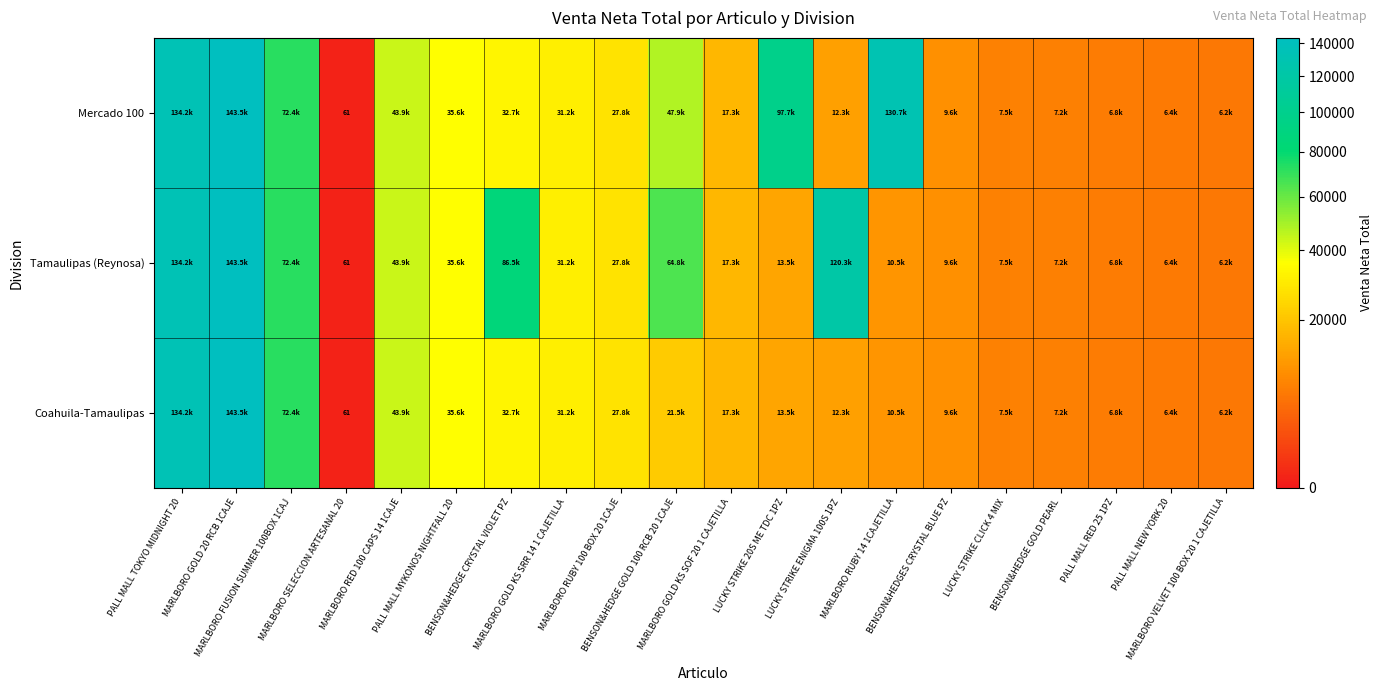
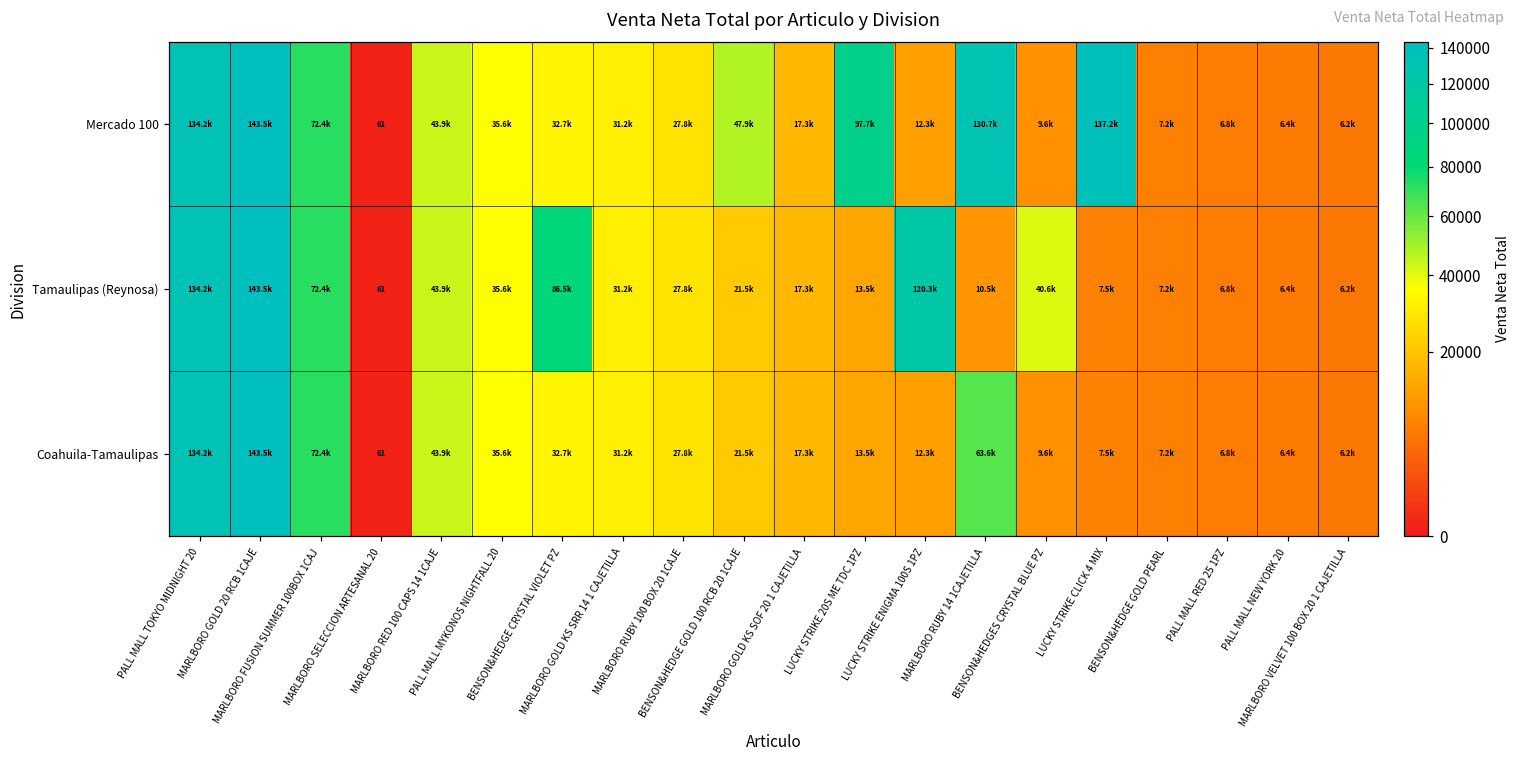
  {
    "Mercado 100": {
      "PALL MALL TOKYO MIDNIGHT 20": "134.2k",
      "MARLBORO GOLD 20 RCB 1CAJE": "143.5k",
      "MARLBORO FUSION SUMMER 100BOX 1CAJ": "72.4k",
      "MARLBORO SELECCION ARTESANAL 20": "61",
      "MARLBORO RED 100 CAPS 14 1CAJE": "43.9k",
      "PALL MALL MYKONOS NIGHTFALL 20": "35.6k",
      "BENSON&HEDGE CRYSTAL VIOLET PZ": "32.7k",
      "MARLBORO GOLD KS SRR 14 1 CAJETILLA": "31.2k",
      "MARLBORO RUBY 100 BOX 20 1CAJE": "27.8k",
      "BENSON&HEDGE GOLD 100 RCB 20 1CAJE": "47.9k",
      "MARLBORO GOLD KS SOF 20 1 CAJETILLA": "17.3k",
      "LUCKY STRIKE 20S ME TDC 1PZ": "97.7k",
      "LUCKY STRIKE ENIGMA 100S 1PZ": "12.3k",
      "MARLBORO RUBY 14 1CAJETILLA": "130.7k",
      "BENSON&HEDGES CRYSTAL BLUE PZ": "9.6k",
-     "LUCKY STRIKE CLICK 4 MIX": "7.5k",
+     "LUCKY STRIKE CLICK 4 MIX": "137.2k",
      "BENSON&HEDGE GOLD PEARL": "7.2k",
      "PALL MALL RED 25 1PZ": "6.8k",
      "PALL MALL NEW YORK 20": "6.4k",
      "MARLBORO VELVET 100 BOX 20 1 CAJETILLA": "6.2k"
    },
    "Tamaulipas (Reynosa)": {
      "PALL MALL TOKYO MIDNIGHT 20": "134.2k",
      "MARLBORO GOLD 20 RCB 1CAJE": "143.5k",
      "MARLBORO FUSION SUMMER 100BOX 1CAJ": "72.4k",
      "MARLBORO SELECCION ARTESANAL 20": "61",
      "MARLBORO RED 100 CAPS 14 1CAJE": "43.9k",
      "PALL MALL MYKONOS NIGHTFALL 20": "35.6k",
      "BENSON&HEDGE CRYSTAL VIOLET PZ": "86.5k",
      "MARLBORO GOLD KS SRR 14 1 CAJETILLA": "31.2k",
      "MARLBORO RUBY 100 BOX 20 1CAJE": "27.8k",
-     "BENSON&HEDGE GOLD 100 RCB 20 1CAJE": "64.8k",
+     "BENSON&HEDGE GOLD 100 RCB 20 1CAJE": "21.5k",
      "MARLBORO GOLD KS SOF 20 1 CAJETILLA": "17.3k",
      "LUCKY STRIKE 20S ME TDC 1PZ": "13.5k",
      "LUCKY STRIKE ENIGMA 100S 1PZ": "120.3k",
      "MARLBORO RUBY 14 1CAJETILLA": "10.5k",
-     "BENSON&HEDGES CRYSTAL BLUE PZ": "9.6k",
+     "BENSON&HEDGES CRYSTAL BLUE PZ": "40.6k",
      "LUCKY STRIKE CLICK 4 MIX": "7.5k",
      "BENSON&HEDGE GOLD PEARL": "7.2k",
      "PALL MALL RED 25 1PZ": "6.8k",
      "PALL MALL NEW YORK 20": "6.4k",
      "MARLBORO VELVET 100 BOX 20 1 CAJETILLA": "6.2k"
    },
    "Coahuila-Tamaulipas": {
      "PALL MALL TOKYO MIDNIGHT 20": "134.2k",
      "MARLBORO GOLD 20 RCB 1CAJE": "143.5k",
      "MARLBORO FUSION SUMMER 100BOX 1CAJ": "72.4k",
      "MARLBORO SELECCION ARTESANAL 20": "61",
      "MARLBORO RED 100 CAPS 14 1CAJE": "43.9k",
      "PALL MALL MYKONOS NIGHTFALL 20": "35.6k",
      "BENSON&HEDGE CRYSTAL VIOLET PZ": "32.7k",
      "MARLBORO GOLD KS SRR 14 1 CAJETILLA": "31.2k",
      "MARLBORO RUBY 100 BOX 20 1CAJE": "27.8k",
      "BENSON&HEDGE GOLD 100 RCB 20 1CAJE": "21.5k",
      "MARLBORO GOLD KS SOF 20 1 CAJETILLA": "17.3k",
      "LUCKY STRIKE 20S ME TDC 1PZ": "13.5k",
      "LUCKY STRIKE ENIGMA 100S 1PZ": "12.3k",
-     "MARLBORO RUBY 14 1CAJETILLA": "10.5k",
+     "MARLBORO RUBY 14 1CAJETILLA": "63.6k",
      "BENSON&HEDGES CRYSTAL BLUE PZ": "9.6k",
      "LUCKY STRIKE CLICK 4 MIX": "7.5k",
      "BENSON&HEDGE GOLD PEARL": "7.2k",
      "PALL MALL RED 25 1PZ": "6.8k",
      "PALL MALL NEW YORK 20": "6.4k",
      "MARLBORO VELVET 100 BOX 20 1 CAJETILLA": "6.2k"
    }
  }
